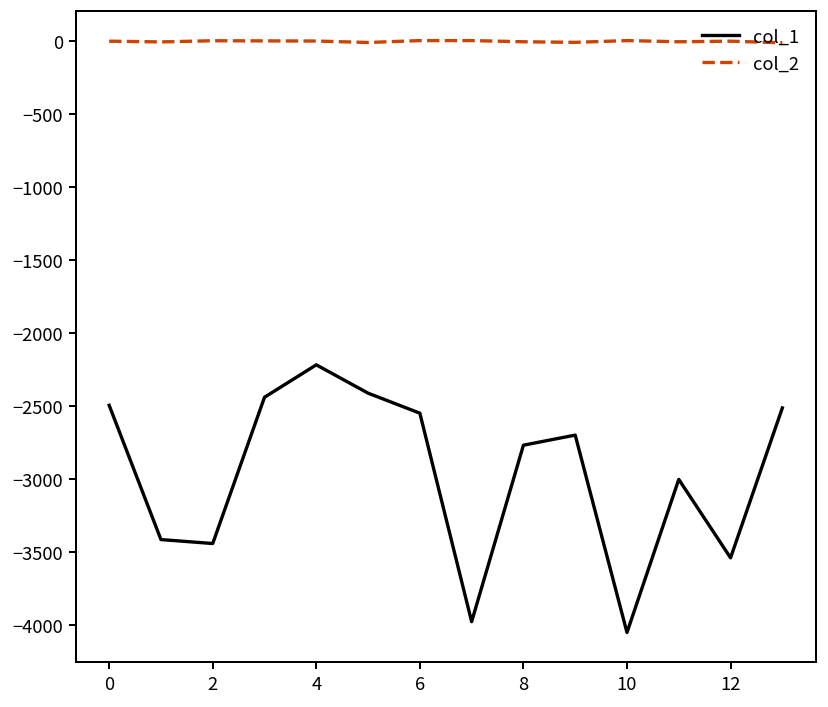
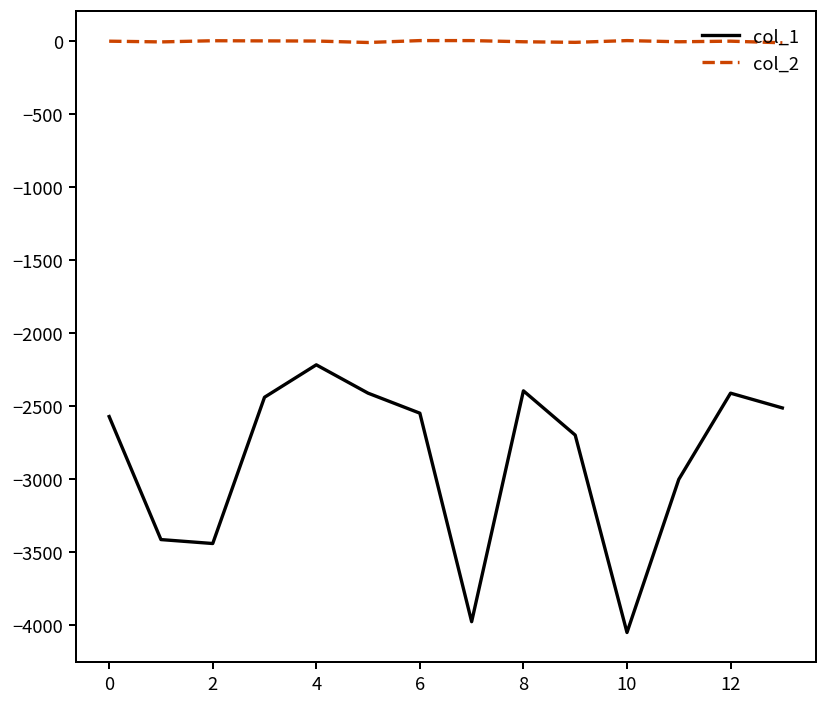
  {
    "col_1": {
-     "0": -2500,
+     "0": -2570,
      "2": -3440,
      "4": -2220,
      "6": -2550,
-     "8": -2770,
+     "8": -2400,
      "10": -4050,
-     "12": -3540
+     "12": -2410
    },
    "col_2": {
      "0": 0,
      "2": 0,
      "4": 0,
      "6": 0,
      "8": -10,
      "10": 0,
      "12": 0
    }
  }
